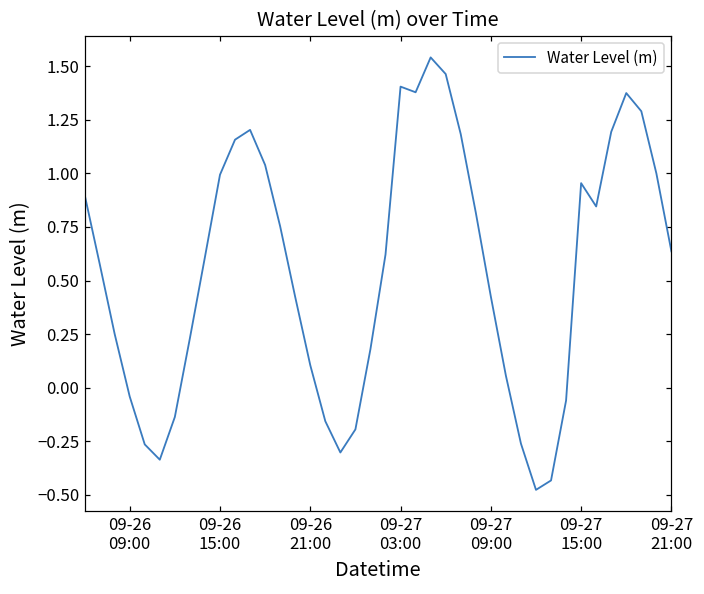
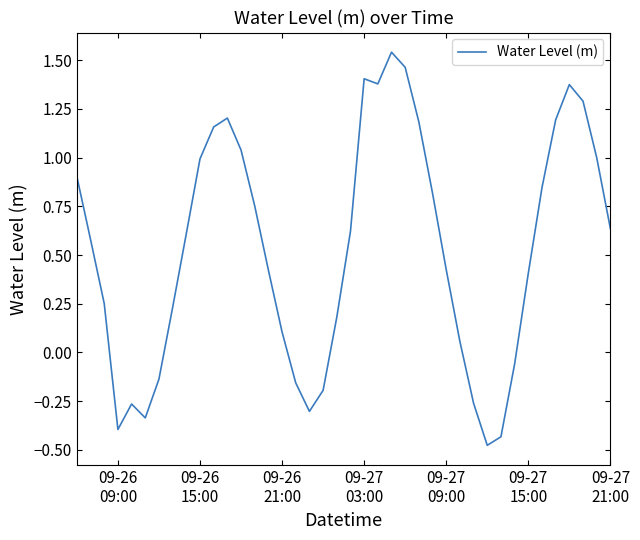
  {
-   "09-26 09:00": -0.04,
+   "09-26 09:00": -0.39,
    "09-26 15:00": 0.99,
    "09-26 21:00": 0.11,
    "09-27 03:00": 1.40,
    "09-27 09:00": 0.43,
-   "09-27 15:00": 0.95,
+   "09-27 15:00": 0.41,
    "09-27 21:00": 0.64
  }
